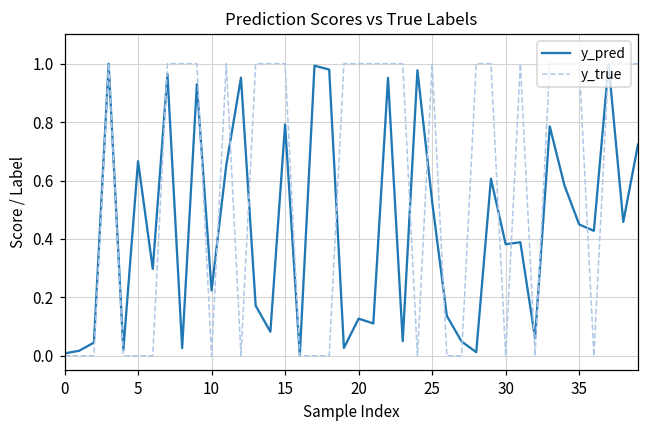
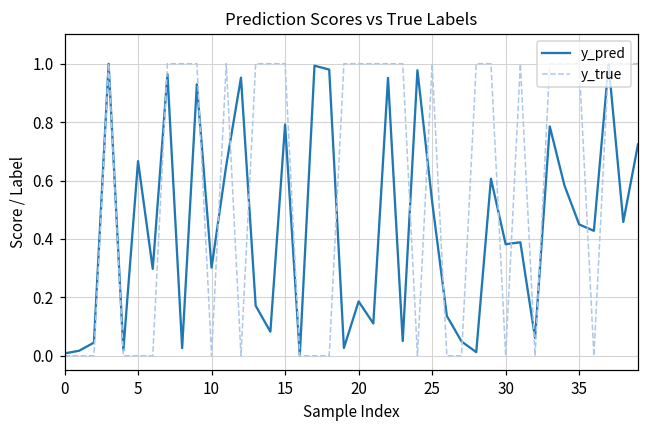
  {
    "y_pred": {
      "5": 0.67,
-     "10": 0.22,
+     "10": 0.30,
      "15": 0.79,
-     "20": 0.13,
+     "20": 0.19,
      "25": 0.53,
      "30": 0.38,
      "35": 0.45
    },
    "y_true": {
      "5": 0.00,
      "10": 0.00,
      "15": 1.00,
      "20": 1.00,
      "25": 1.00,
      "30": 0.00
    }
  }
